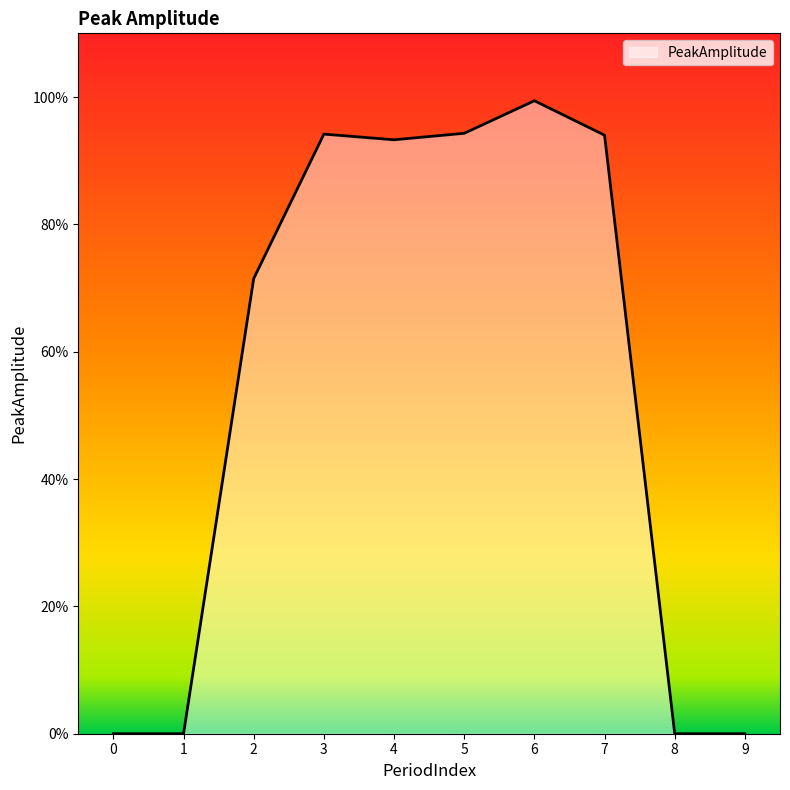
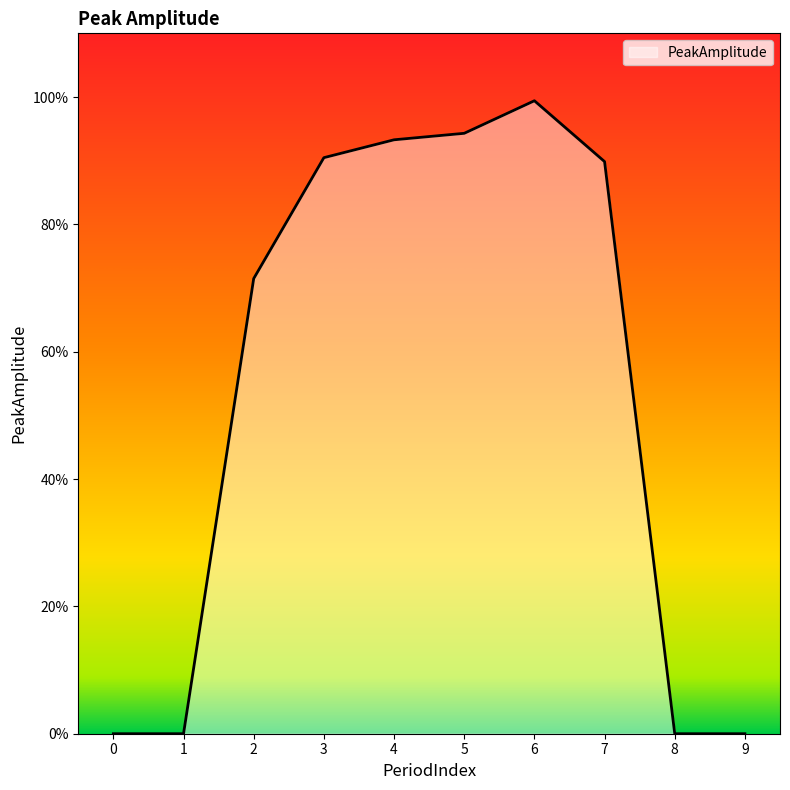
  {
    "0": "0%",
    "1": "0%",
    "2": "71%",
-   "3": "94%",
+   "3": "90%",
    "4": "93%",
    "5": "94%",
    "6": "99%",
-   "7": "94%",
+   "7": "90%",
    "8": "0%",
    "9": "0%"
  }
